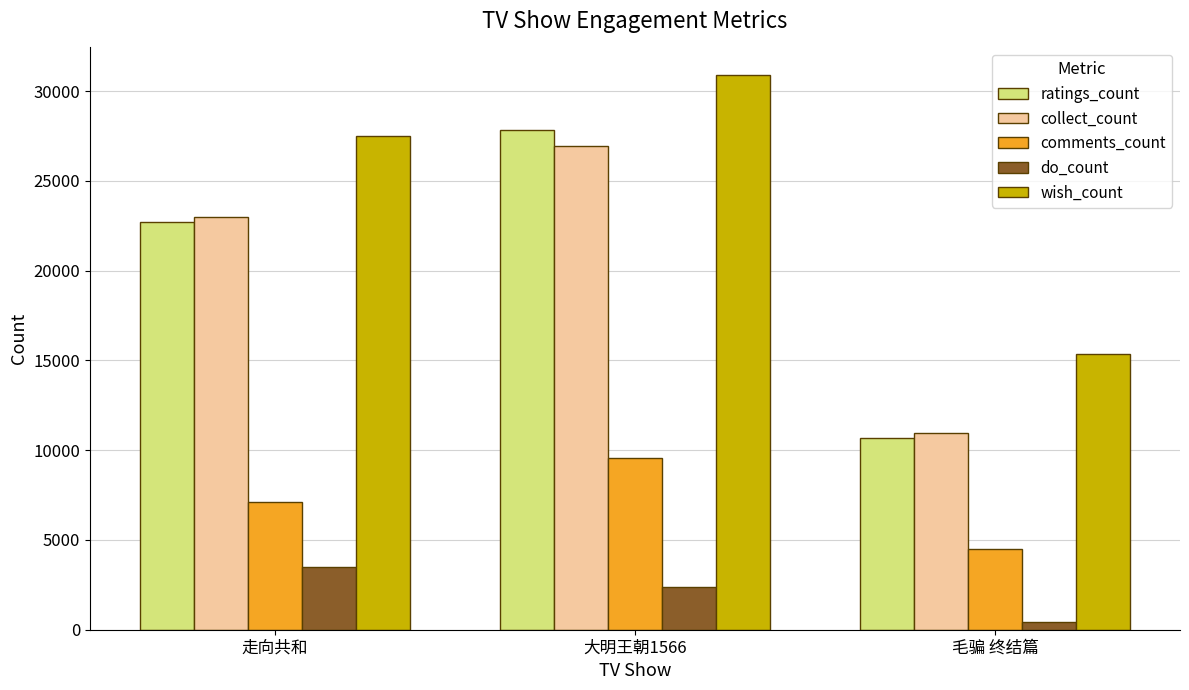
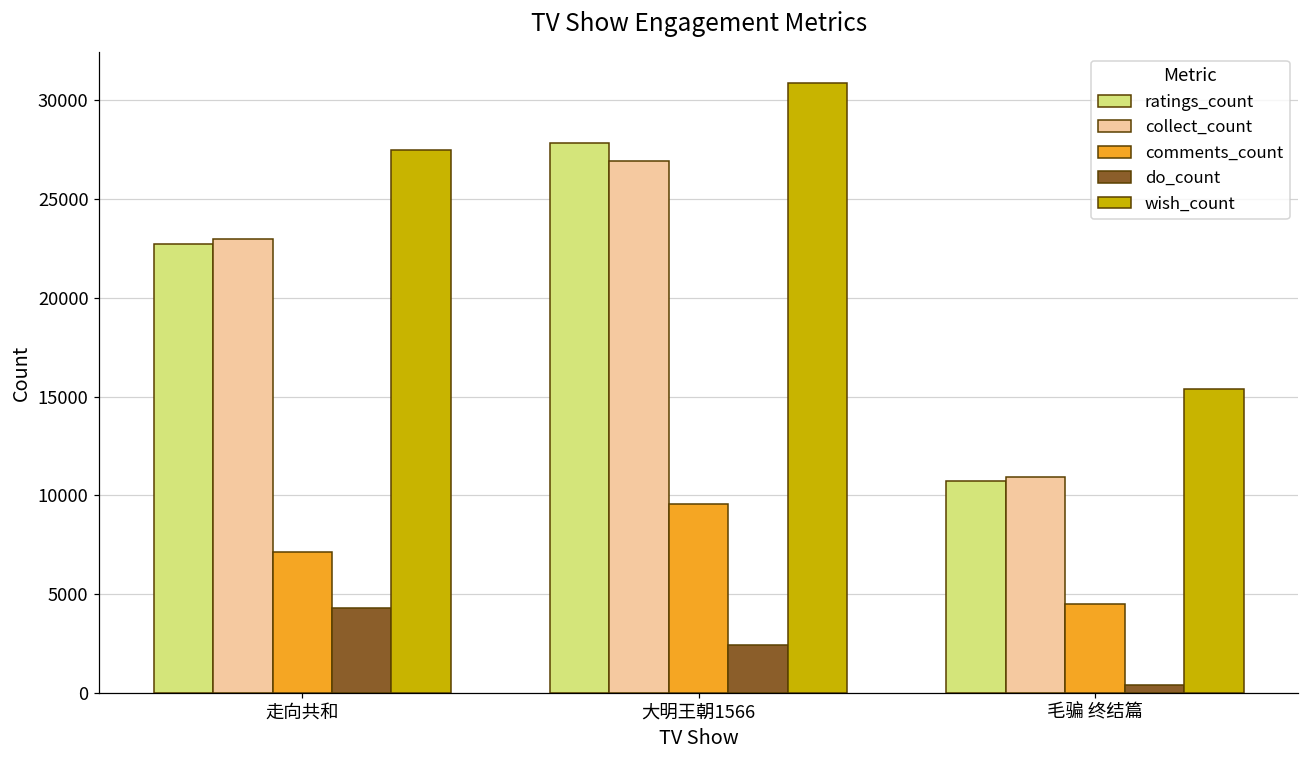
  {
    "do_count": {
-     "走向共和": 3500,
+     "走向共和": 4300,
      "大明王朝1566": 2400,
      "毛骗 终结篇": 400
    }
  }
